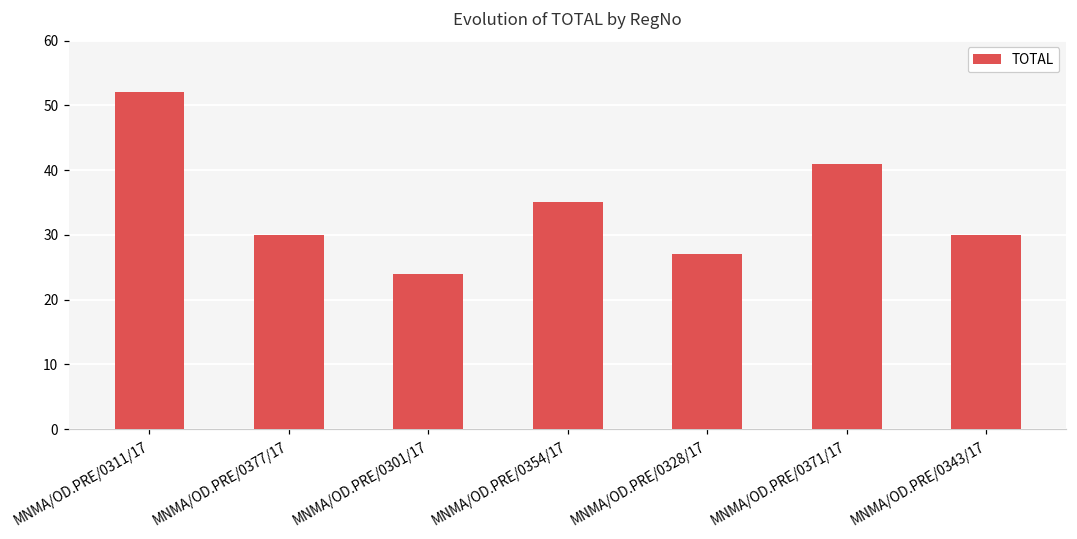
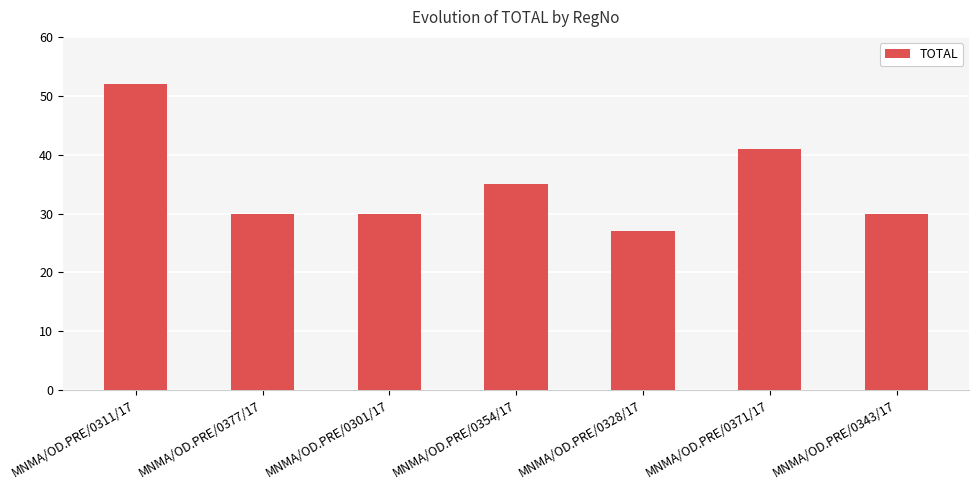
  {
    "MNMA/OD.PRE/0311/17": 52,
    "MNMA/OD.PRE/0377/17": 30,
-   "MNMA/OD.PRE/0301/17": 24,
+   "MNMA/OD.PRE/0301/17": 30,
    "MNMA/OD.PRE/0354/17": 35,
    "MNMA/OD.PRE/0328/17": 27,
    "MNMA/OD.PRE/0371/17": 41,
    "MNMA/OD.PRE/0343/17": 30
  }
